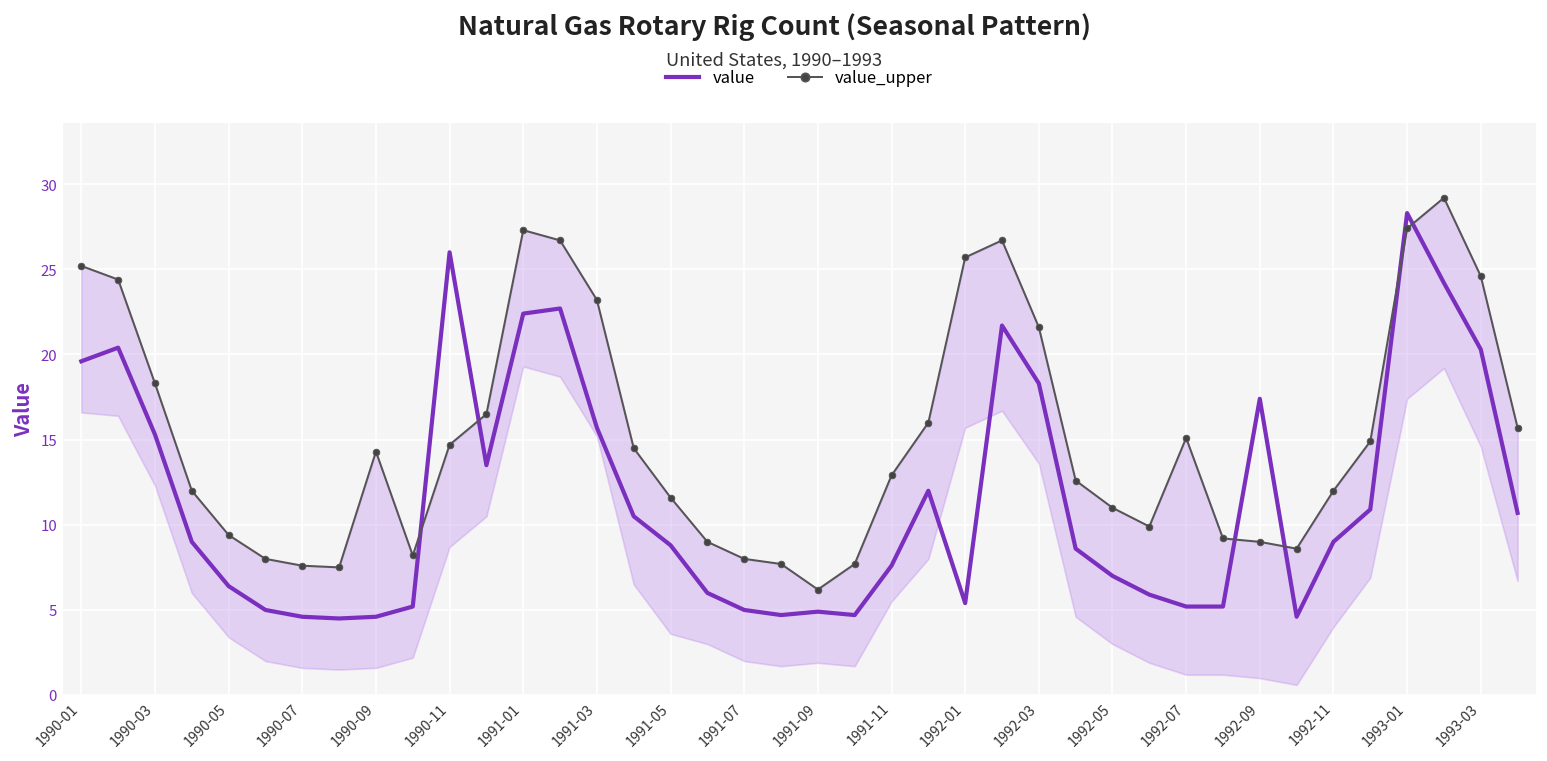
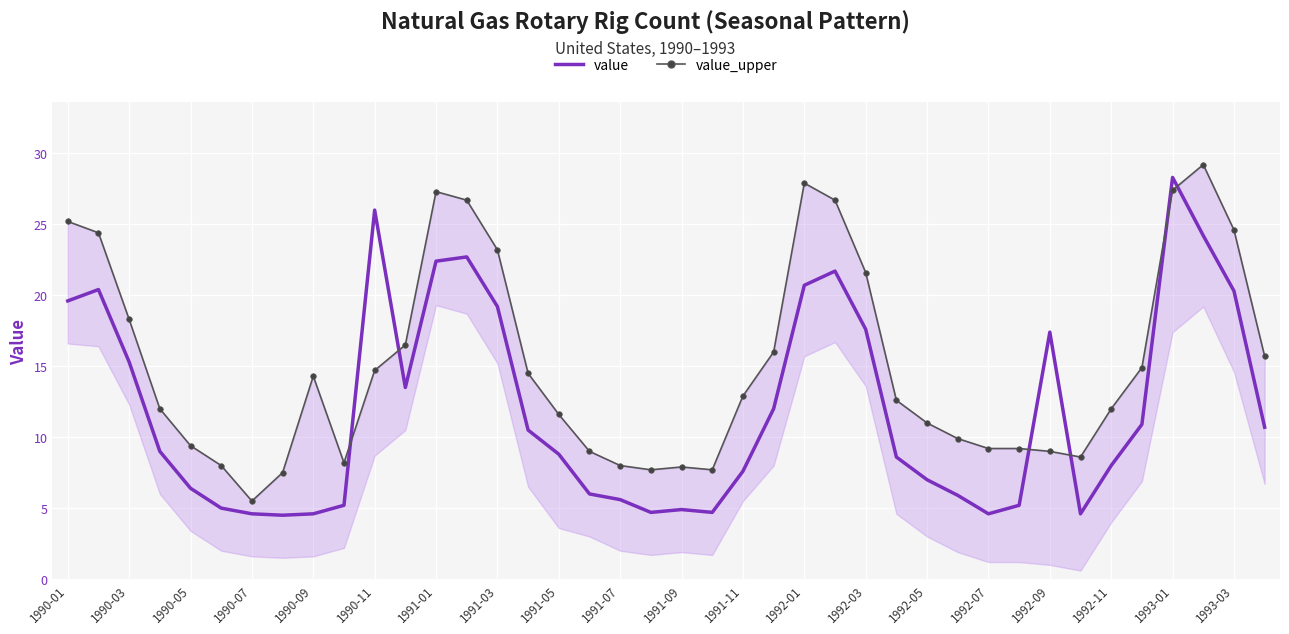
  {
    "value": {
      "1990-01": 19.6,
      "1990-03": 15.3,
      "1990-05": 6.4,
      "1990-07": 4.6,
      "1990-09": 4.6,
      "1990-11": 26.0,
      "1991-01": 22.4,
-     "1991-03": 15.7,
+     "1991-03": 19.2,
      "1991-05": 8.8,
-     "1991-07": 5.0,
+     "1991-07": 5.6,
      "1991-09": 4.9,
      "1991-11": 7.6,
-     "1992-01": 5.4,
-     "1992-03": 18.3,
+     "1992-01": 20.7,
+     "1992-03": 17.6,
      "1992-05": 7.0,
-     "1992-07": 5.2,
+     "1992-07": 4.6,
      "1992-09": 17.4,
-     "1992-11": 9,
+     "1992-11": 8,
      "1993-01": 28.3,
      "1993-03": 20.3
    },
    "value_upper": {
      "1990-01": 25.2,
      "1990-03": 18.3,
      "1990-05": 9.4,
-     "1990-07": 7.6,
+     "1990-07": 5.5,
      "1990-09": 14.3,
      "1990-11": 14.7,
      "1991-01": 27.3,
      "1991-03": 23.2,
      "1991-05": 11.6,
      "1991-07": 8.0,
-     "1991-09": 6.2,
+     "1991-09": 7.9,
      "1991-11": 12.9,
-     "1992-01": 25.7,
+     "1992-01": 27.9,
      "1992-03": 21.6,
      "1992-05": 11.0,
-     "1992-07": 15.1,
+     "1992-07": 9.2,
      "1992-09": 9.0,
      "1992-11": 12.0,
      "1993-01": 27.4,
      "1993-03": 24.6
    }
  }
